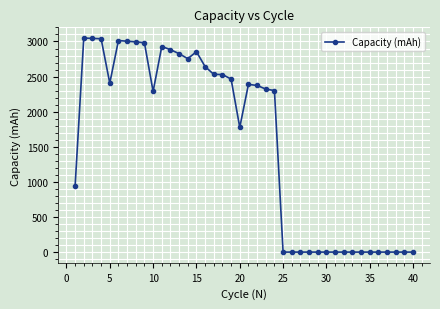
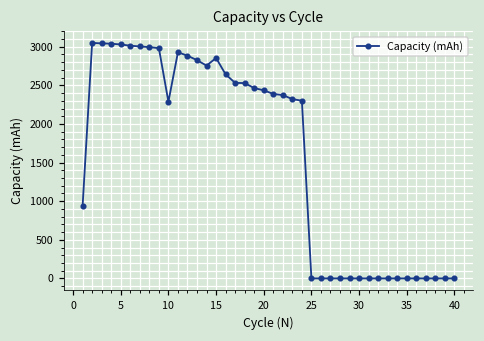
  {
-   "5": 2400,
+   "5": 3000,
    "10": 2300,
    "15": 2900,
-   "20": 1800,
+   "20": 2400,
    "25": 0,
    "30": 0,
    "35": 0,
    "40": 0
  }
